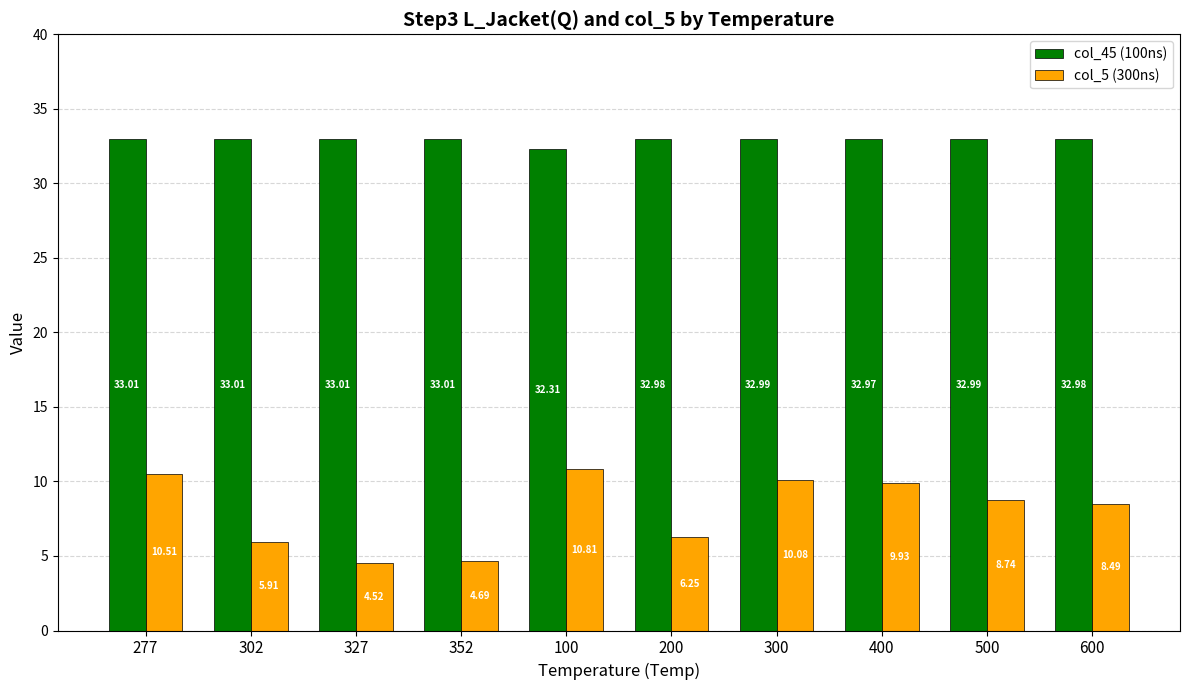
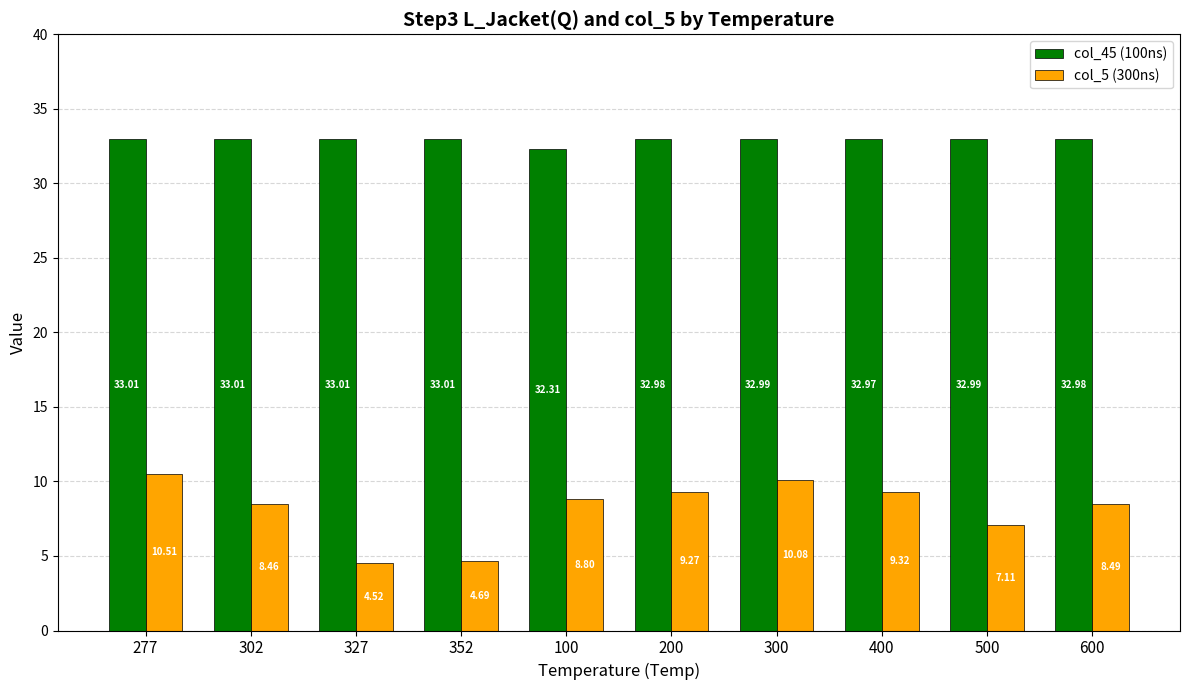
  {
    "col_45 (100ns)": {
      "277": 33.01,
      "302": 33.01,
      "327": 33.01,
      "352": 33.01,
      "100": 32.31,
      "200": 32.98,
      "300": 32.99,
      "400": 32.97,
      "500": 32.99,
      "600": 32.98
    },
    "col_5 (300ns)": {
      "277": 10.51,
-     "302": 5.91,
+     "302": 8.46,
      "327": 4.52,
      "352": 4.69,
-     "100": 10.81,
-     "200": 6.25,
+     "100": 8.80,
+     "200": 9.27,
      "300": 10.08,
-     "400": 9.93,
-     "500": 8.74,
+     "400": 9.32,
+     "500": 7.11,
      "600": 8.49
    }
  }
